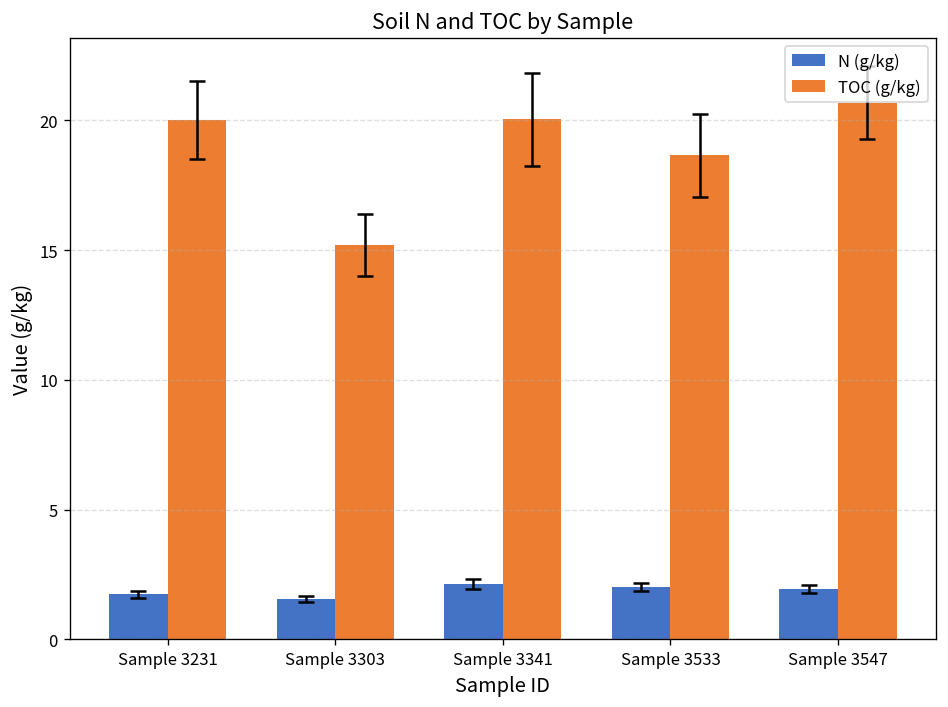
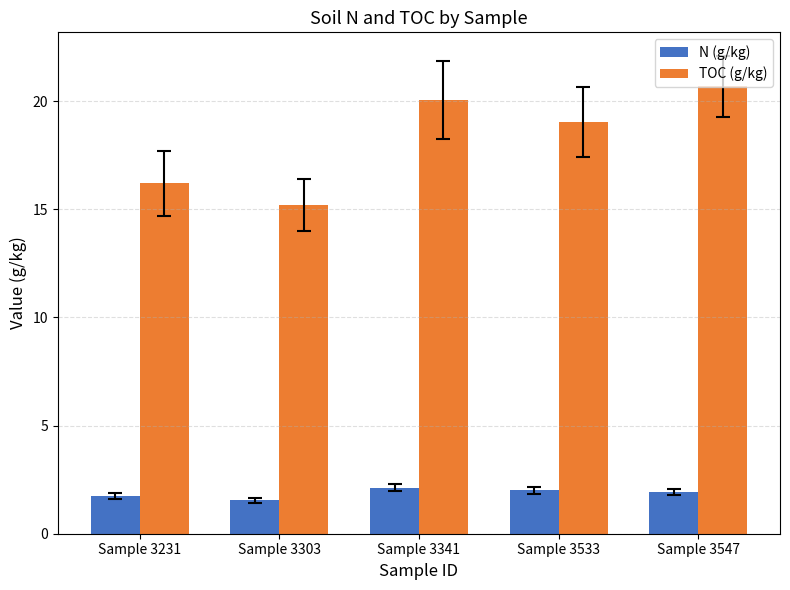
  {
    "TOC (g/kg)": {
-     "Sample 3231": 20.0,
+     "Sample 3231": 16.2,
      "Sample 3303": 15.2,
      "Sample 3341": 20.0,
-     "Sample 3533": 18.7
+     "Sample 3533": 19.0
    }
  }
